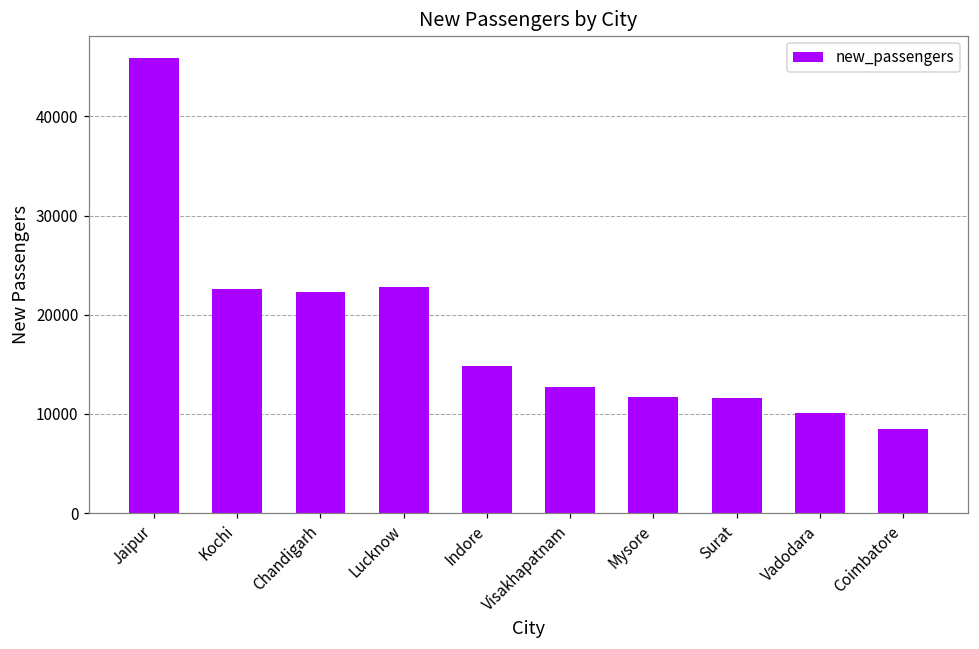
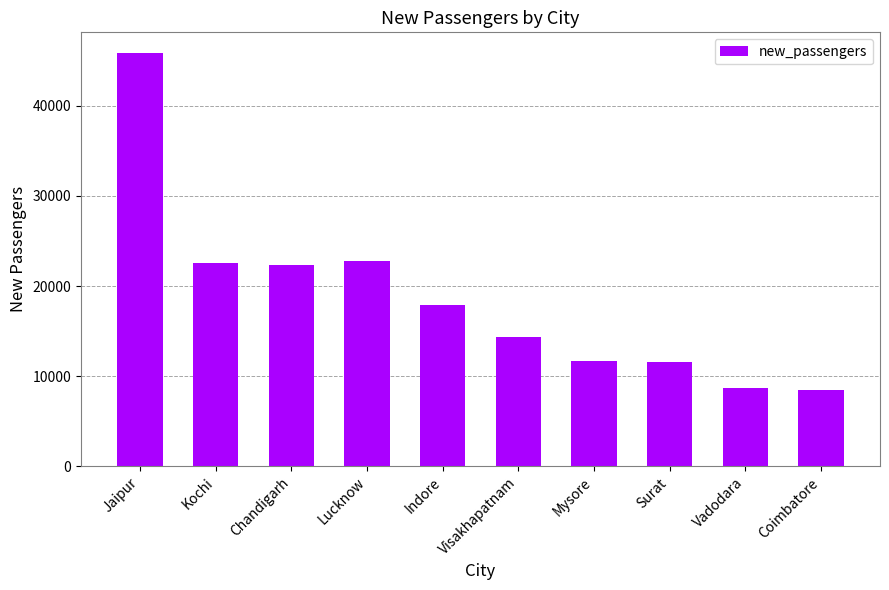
  {
    "Jaipur": 46000,
    "Kochi": 23000,
    "Chandigarh": 22000,
    "Lucknow": 23000,
-   "Indore": 15000,
-   "Visakhapatnam": 13000,
+   "Indore": 18000,
+   "Visakhapatnam": 14000,
    "Mysore": 12000,
    "Surat": 12000,
-   "Vadodara": 10000,
+   "Vadodara": 9000,
    "Coimbatore": 9000
  }
